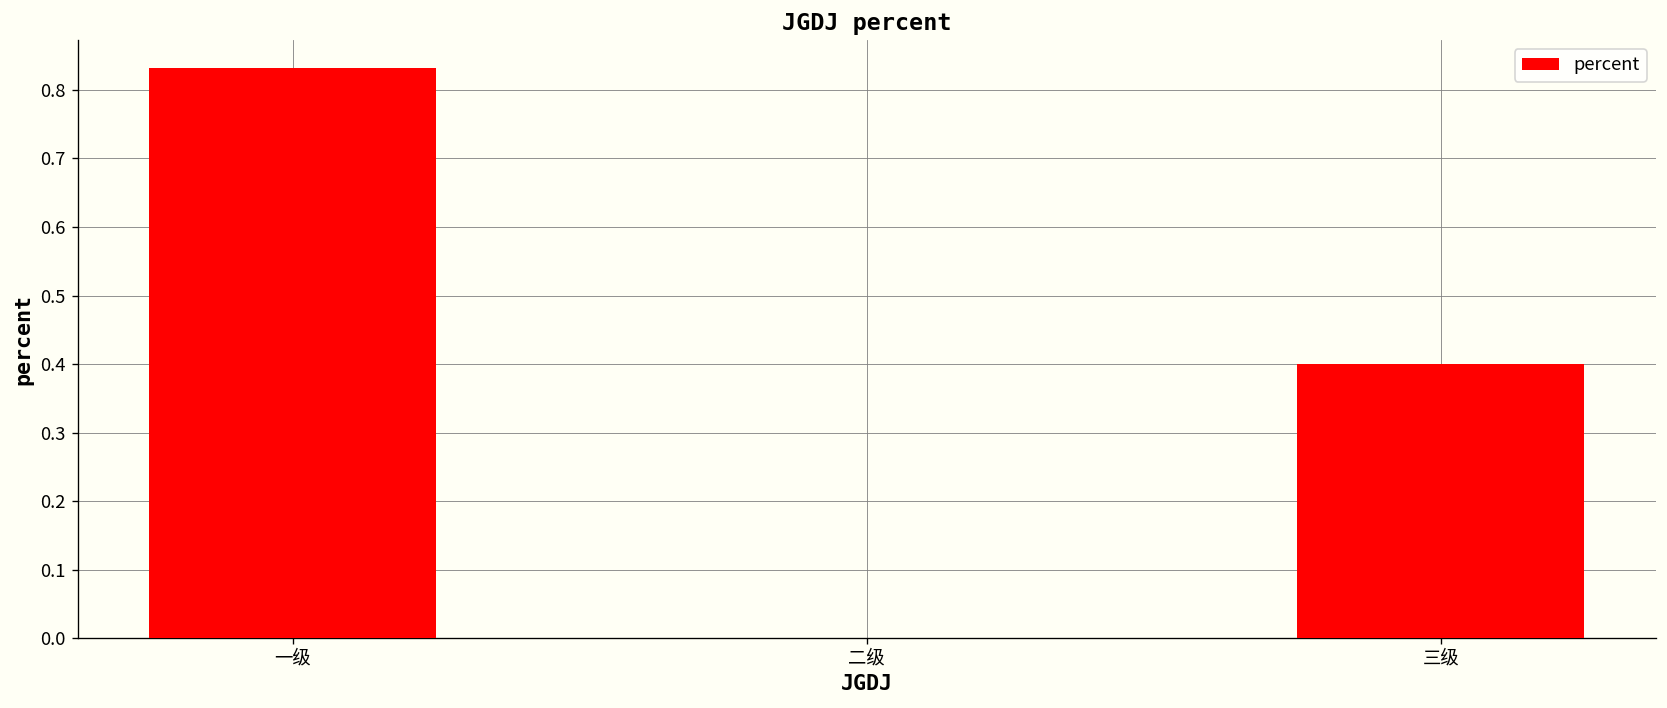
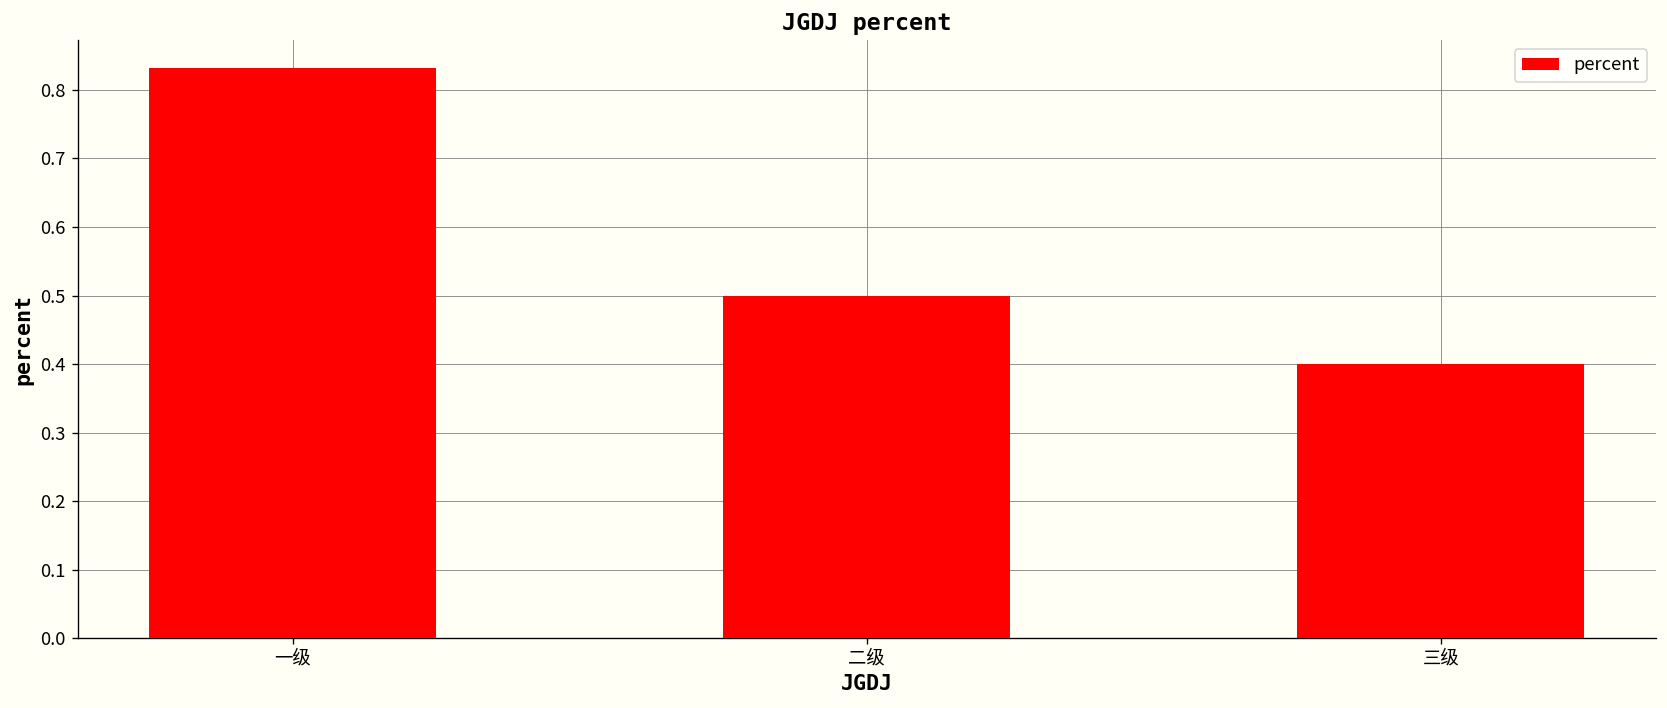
  {
    "一级": 0.83,
-   "二级": 0.0,
+   "二级": 0.5,
    "三级": 0.4
  }
